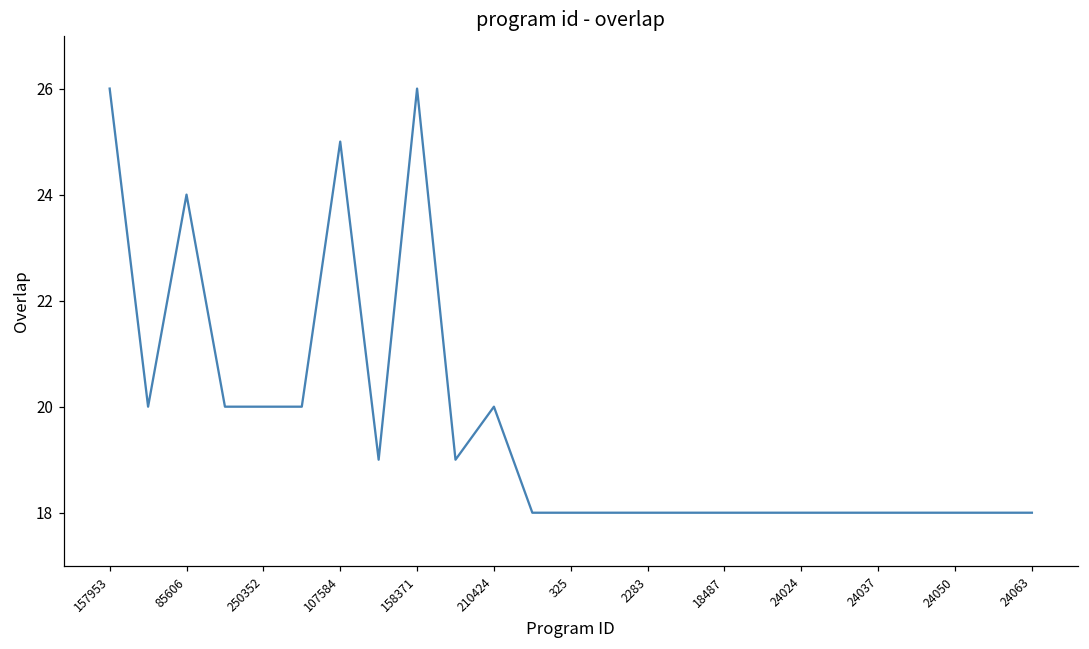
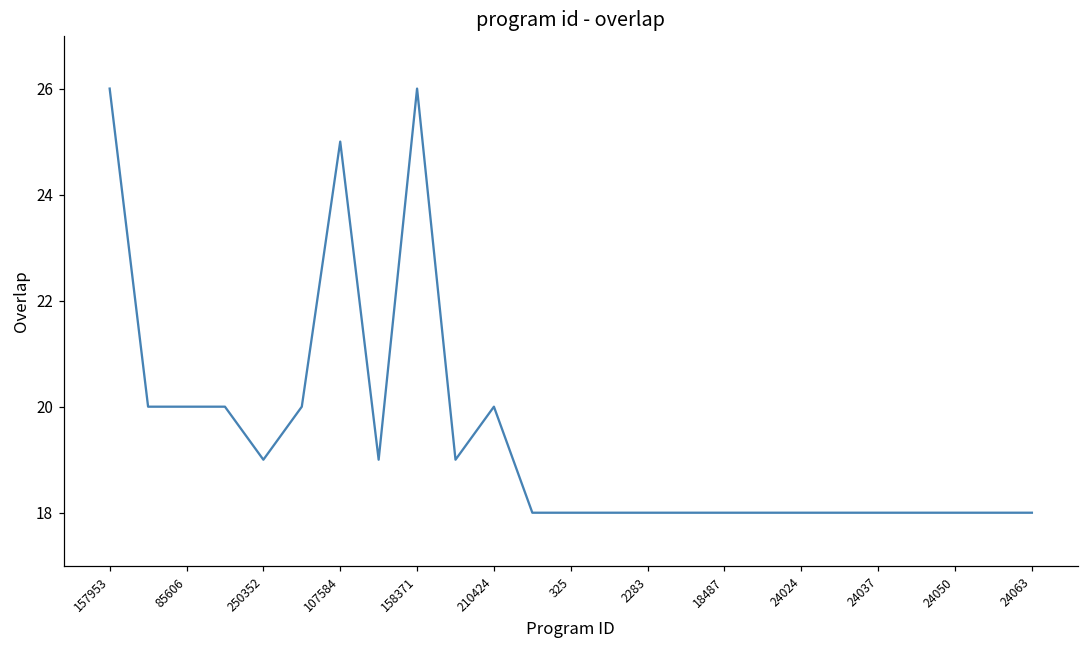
  {
    "157953": 26,
-   "85606": 24,
-   "250352": 20,
+   "85606": 20,
+   "250352": 19,
    "107584": 25,
    "158371": 26,
    "210424": 20,
    "325": 18,
    "2283": 18,
    "18487": 18,
    "24024": 18,
    "24037": 18,
    "24050": 18,
    "24063": 18
  }
